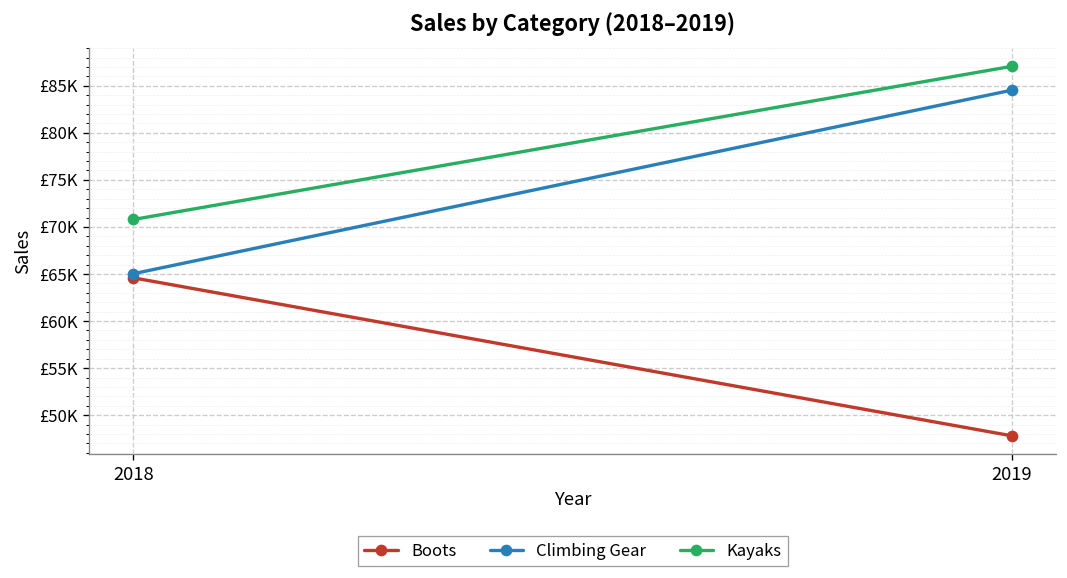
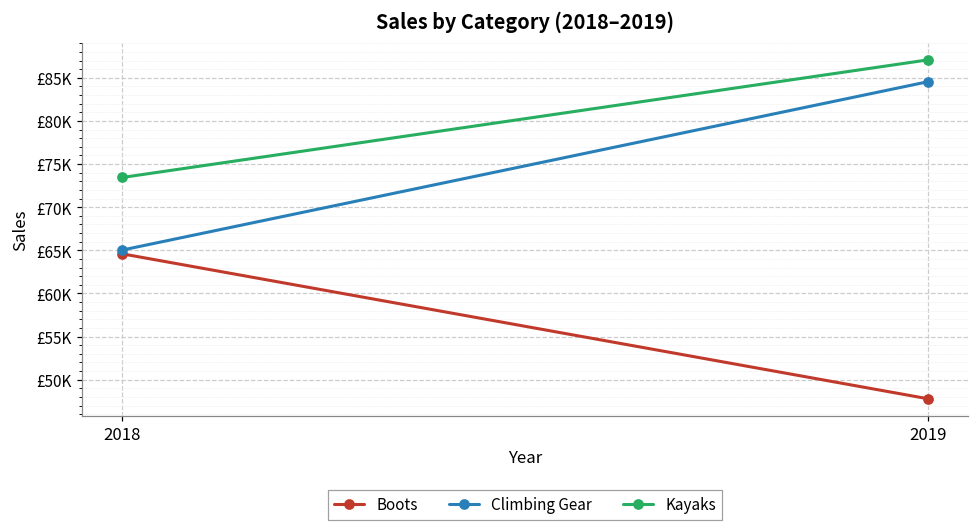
  {
    "Boots": {
      "2018": "£65000",
      "2019": "£48000"
    },
    "Climbing Gear": {
      "2018": "£65000",
      "2019": "£85000"
    },
    "Kayaks": {
-     "2018": "£71000",
+     "2018": "£73000",
      "2019": "£87000"
    }
  }
